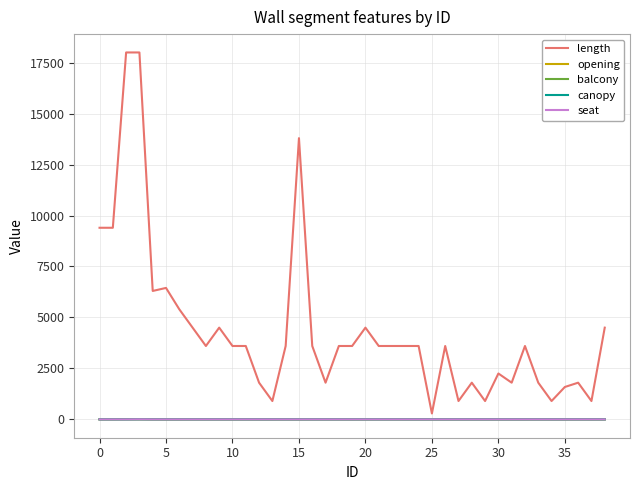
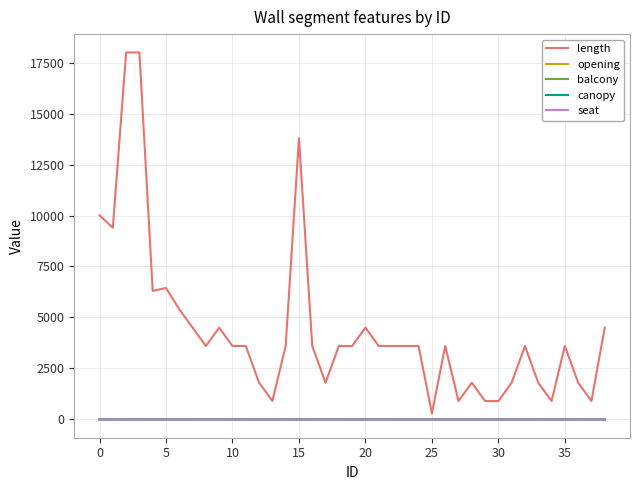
  {
    "length": {
-     "0": 9400,
+     "0": 10000,
      "5": 6400,
      "10": 3600,
      "15": 13800,
      "20": 4500,
      "25": 300,
-     "30": 2300,
-     "35": 1600
+     "30": 900,
+     "35": 3600
    },
    "seat": {
      "0": 0,
      "5": 0,
      "10": 0,
      "15": 0,
      "20": 0,
      "25": 0,
      "30": 0,
      "35": 0
    }
  }
